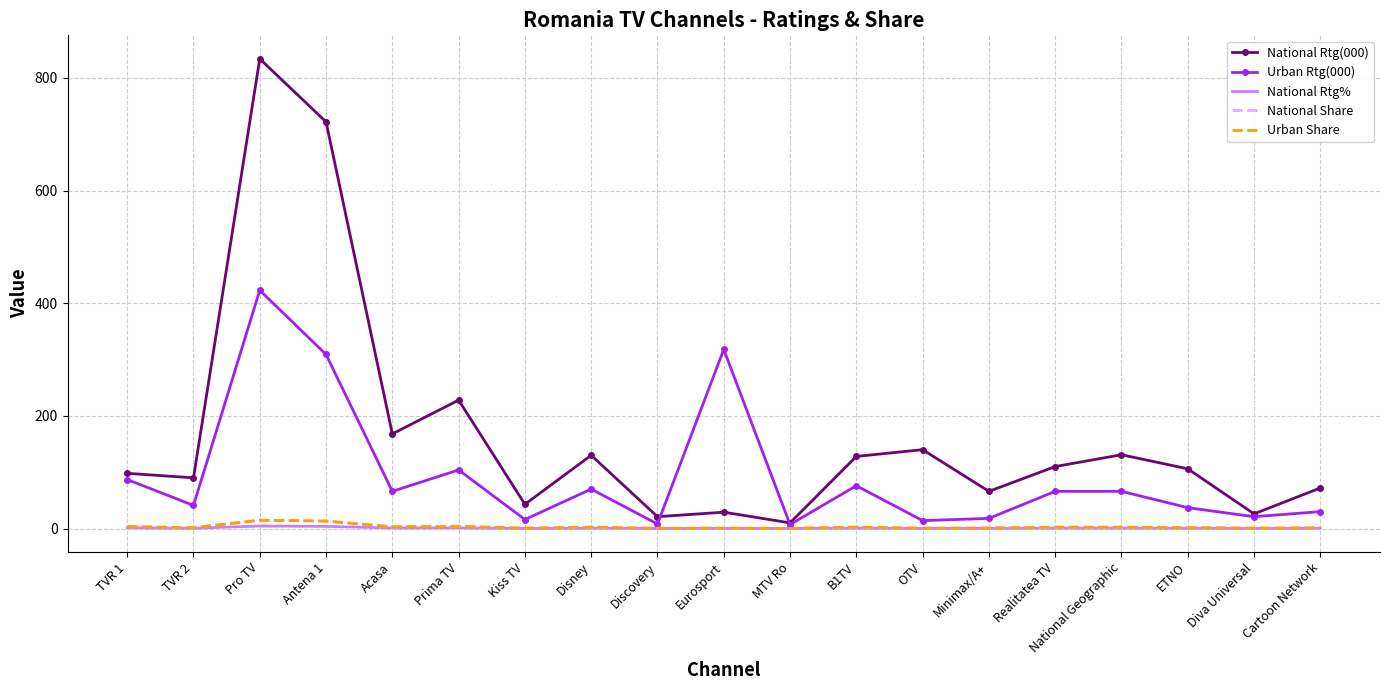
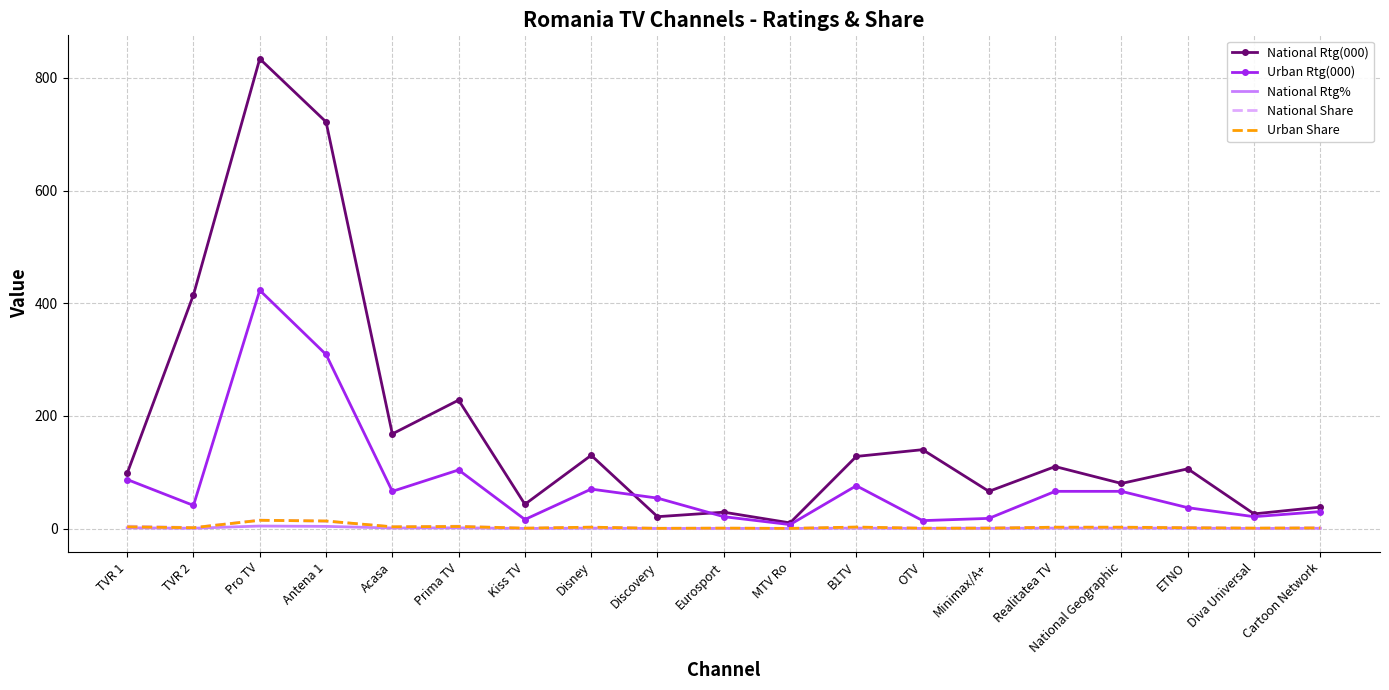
  {
    "National Rtg(000)": {
      "TVR 1": 100,
-     "TVR 2": 90,
+     "TVR 2": 420,
      "Pro TV": 830,
      "Antena 1": 720,
      "Acasa": 170,
      "Prima TV": 230,
      "Kiss TV": 40,
      "Disney": 130,
      "Discovery": 20,
      "Eurosport": 30,
      "B1TV": 130,
      "OTV": 140,
      "Minimax/A+": 70,
      "Realitatea TV": 110,
-     "National Geographic": 130,
+     "National Geographic": 80,
      "ETNO": 110,
      "Diva Universal": 30,
-     "Cartoon Network": 70
+     "Cartoon Network": 40
    },
    "Urban Rtg(000)": {
      "TVR 1": 90,
      "TVR 2": 40,
      "Pro TV": 420,
      "Antena 1": 310,
      "Acasa": 70,
      "Prima TV": 100,
      "Kiss TV": 20,
      "Disney": 70,
-     "Discovery": 10,
-     "Eurosport": 320,
+     "Discovery": 50,
+     "Eurosport": 20,
      "B1TV": 80,
      "OTV": 10,
      "Minimax/A+": 20,
      "Realitatea TV": 70,
      "National Geographic": 70,
      "ETNO": 40,
      "Diva Universal": 20,
      "Cartoon Network": 30
    }
  }
